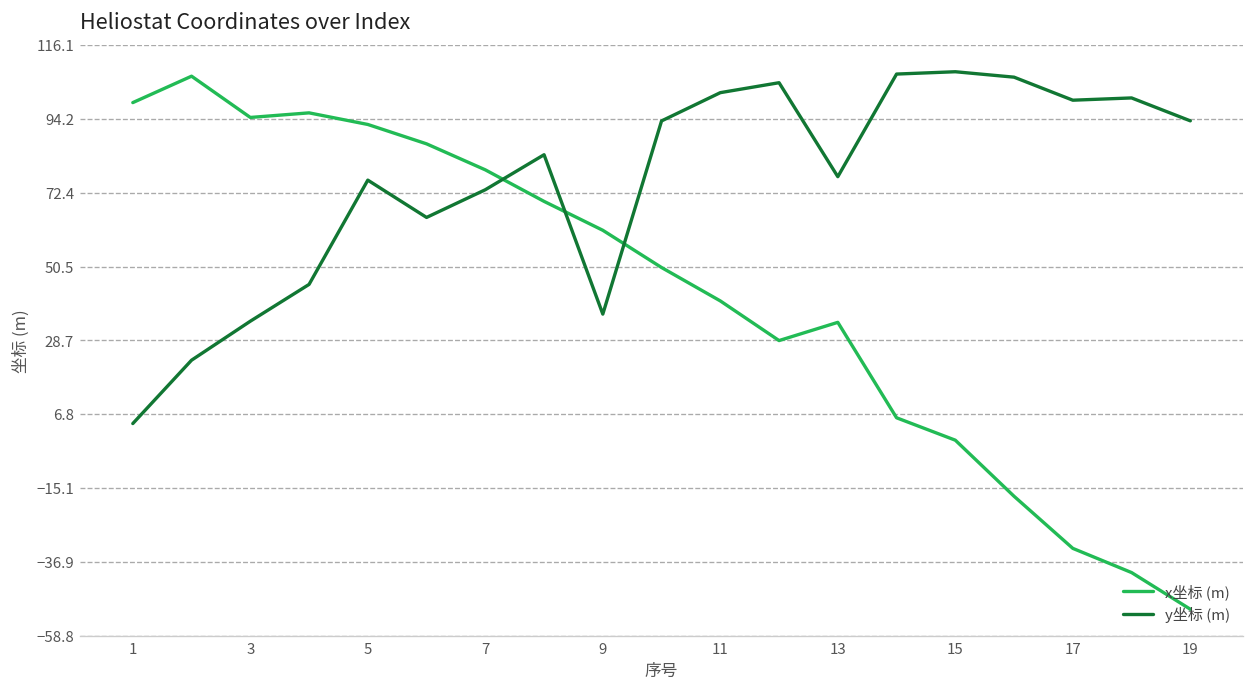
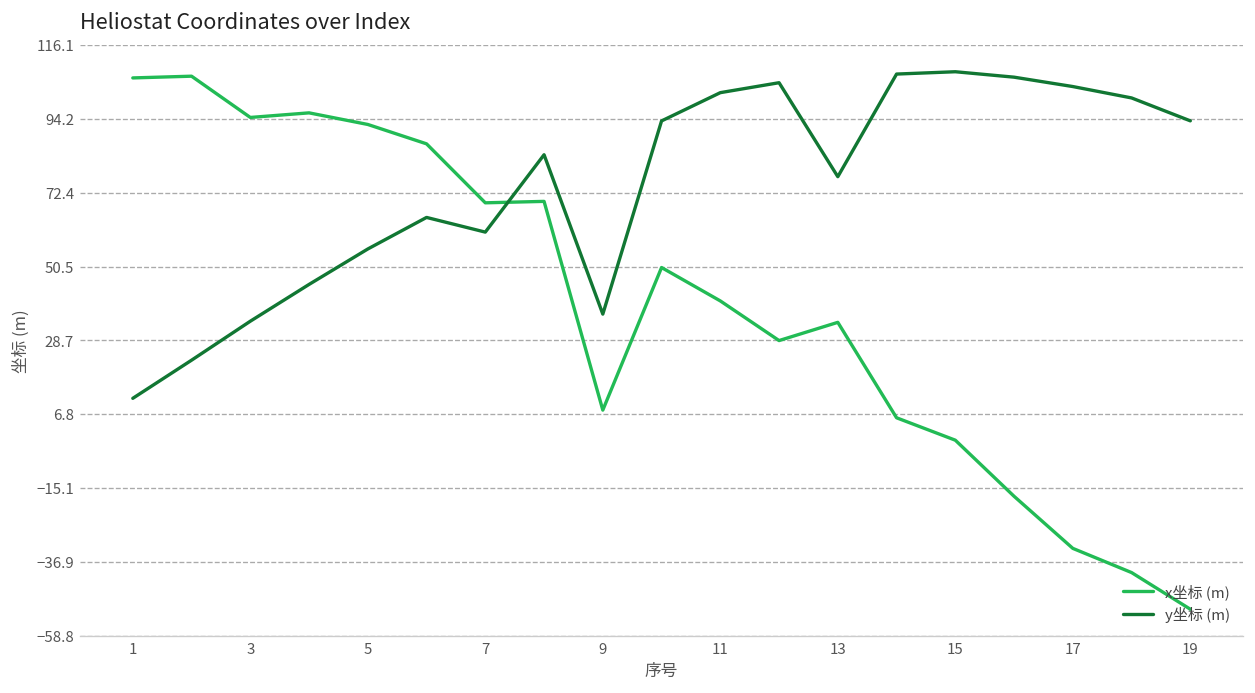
  {
    "x坐标 (m)": {
-     "1": 99,
+     "1": 106,
      "3": 95,
      "5": 93,
-     "7": 79,
-     "9": 61,
+     "7": 69,
+     "9": 8,
      "11": 40,
      "13": 34,
      "15": -1,
      "17": -33,
      "19": -51
    },
    "y坐标 (m)": {
-     "1": 4,
+     "1": 12,
      "3": 34,
-     "5": 76,
-     "7": 73,
+     "5": 56,
+     "7": 61,
      "9": 36,
      "11": 102,
      "13": 77,
      "15": 108,
-     "17": 100,
+     "17": 104,
      "19": 94
    }
  }
